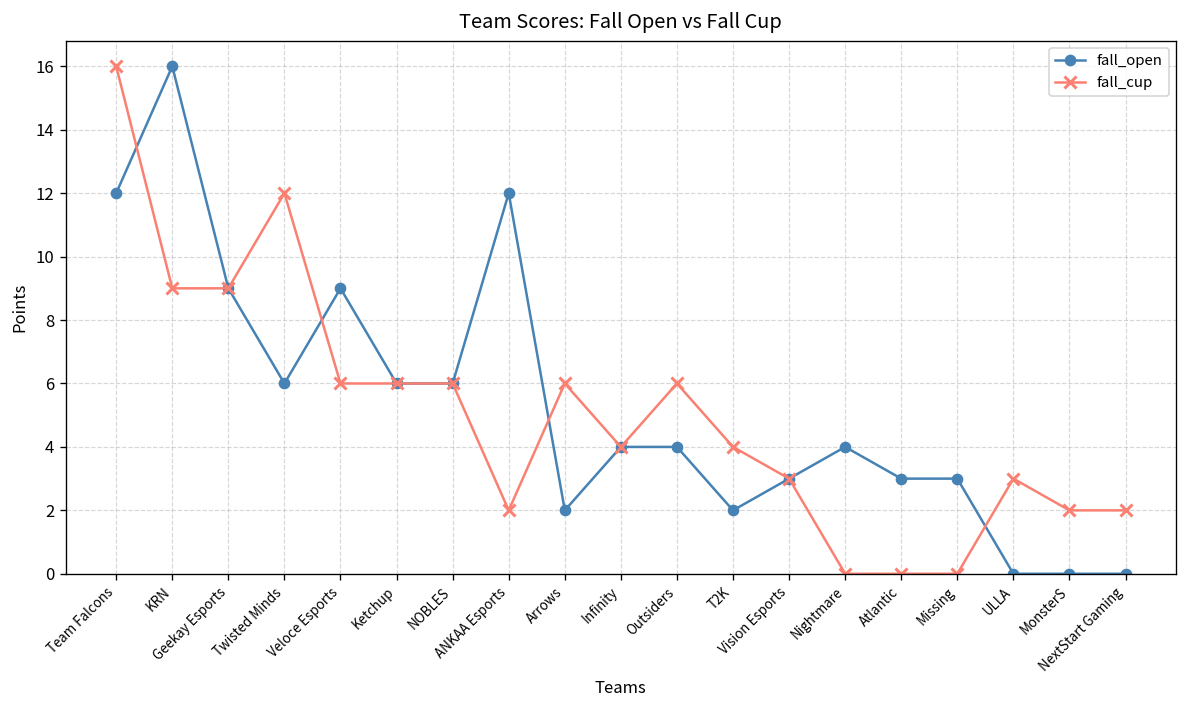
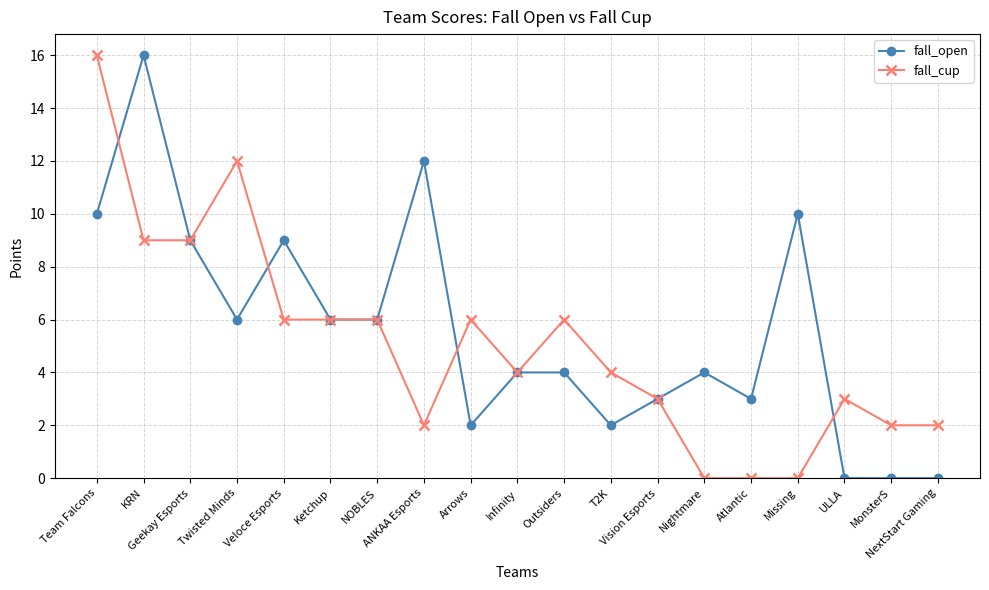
  {
    "fall_open": {
-     "Team Falcons": 12,
+     "Team Falcons": 10,
      "KRN": 16,
      "Twisted Minds": 6,
      "Veloce Esports": 9,
      "ANKAA Esports": 12,
      "Arrows": 2,
      "Outsiders": 4,
      "T2K": 2,
      "Nightmare": 4,
      "Atlantic": 3,
-     "Missing": 3,
+     "Missing": 10,
      "ULLA": 0,
      "MonsterS": 0,
      "NextStart Gaming": 0
    },
    "fall_cup": {
      "Team Falcons": 16,
      "KRN": 9,
      "Twisted Minds": 12,
      "Veloce Esports": 6,
      "ANKAA Esports": 2,
      "Arrows": 6,
      "Outsiders": 6,
      "T2K": 4,
      "Nightmare": 0,
      "Atlantic": 0,
      "Missing": 0,
      "ULLA": 3,
      "MonsterS": 2,
      "NextStart Gaming": 2
    }
  }
